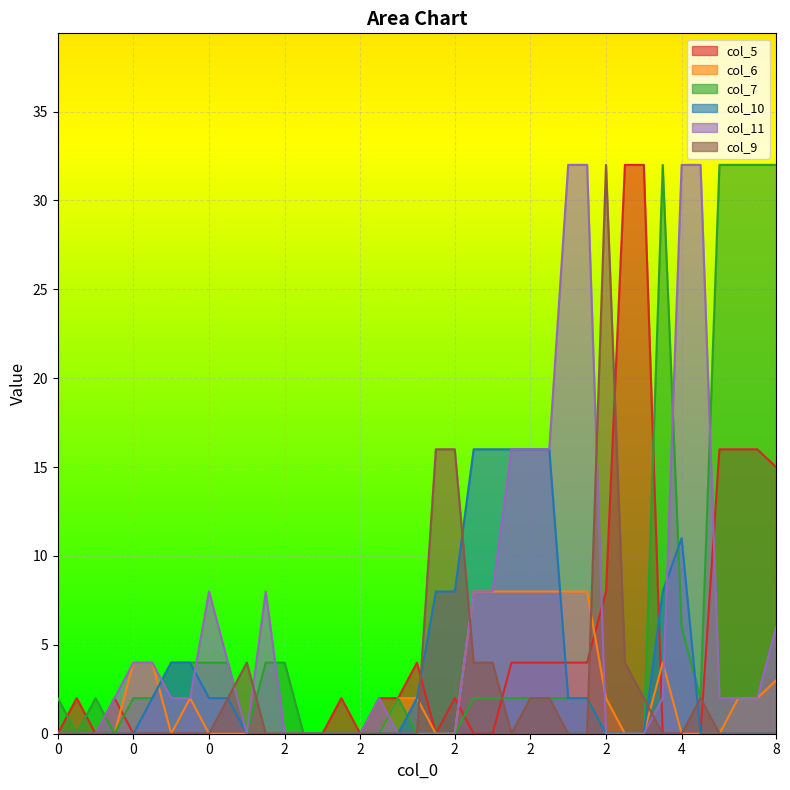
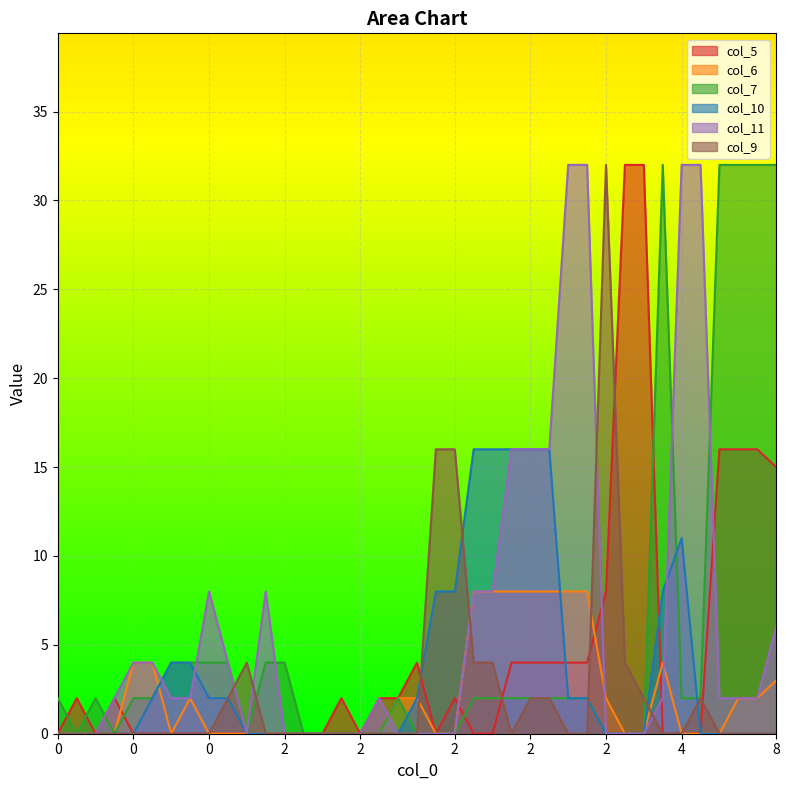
  {
    "col_5": {
      "8": 15
    },
    "col_6": {
      "8": 3
    },
    "col_7": {
-     "4": 6,
+     "4": 2,
      "8": 32
    },
    "col_10": {
      "4": 11
    },
    "col_11": {
      "4": 32,
      "8": 6
    }
  }
